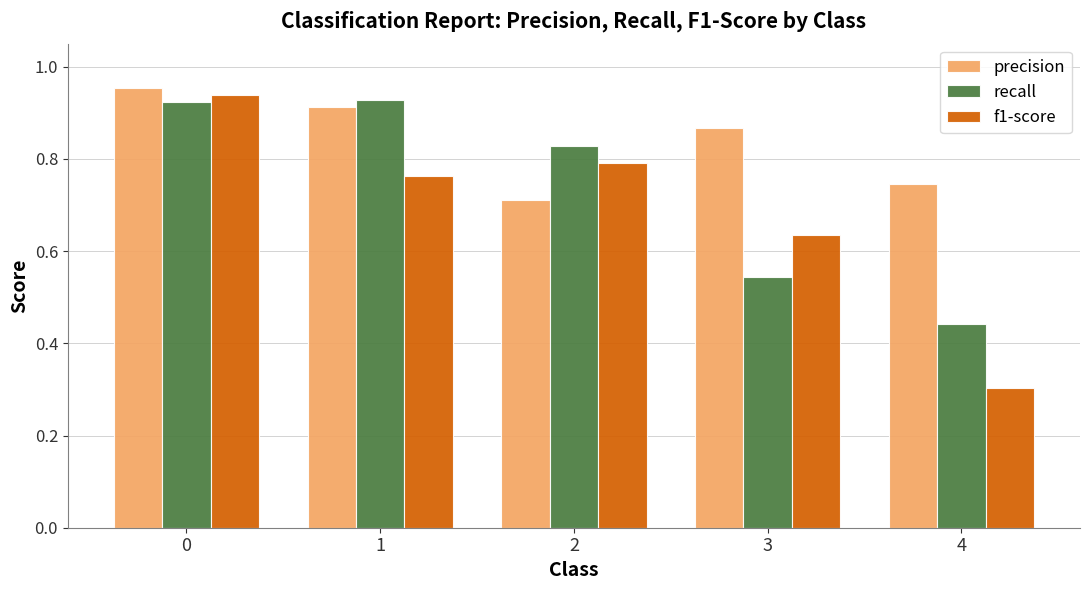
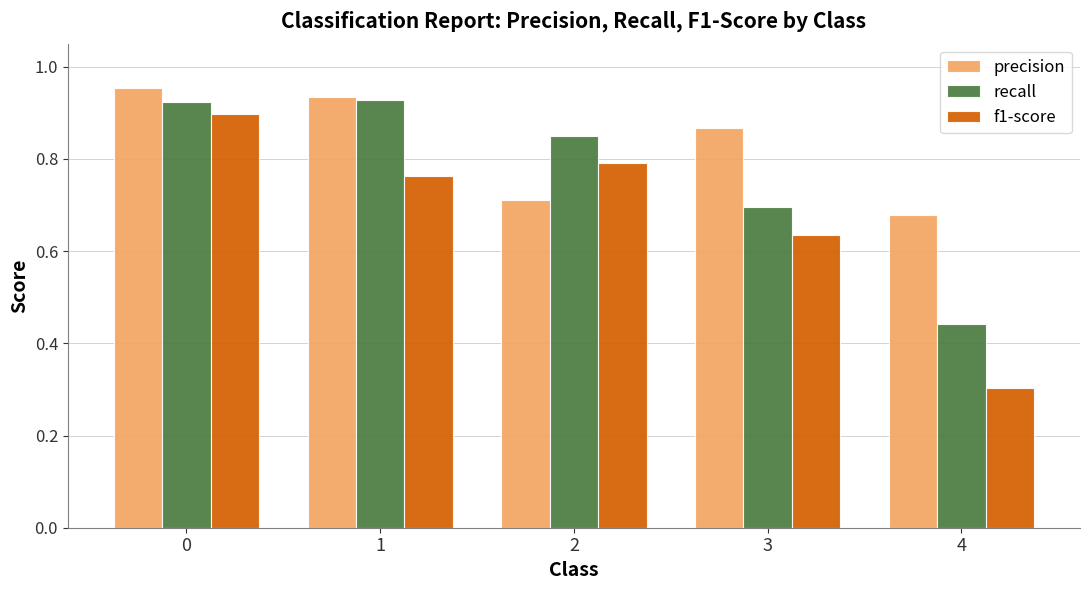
  {
    "precision": {
      "0": 0.95,
-     "1": 0.91,
+     "1": 0.93,
      "2": 0.71,
      "3": 0.87,
-     "4": 0.75
+     "4": 0.68
    },
    "recall": {
      "0": 0.92,
      "1": 0.93,
-     "2": 0.83,
-     "3": 0.54,
+     "2": 0.85,
+     "3": 0.70,
      "4": 0.44
    },
    "f1-score": {
-     "0": 0.94,
+     "0": 0.90,
      "1": 0.76,
      "2": 0.79,
      "3": 0.63,
      "4": 0.30
    }
  }
